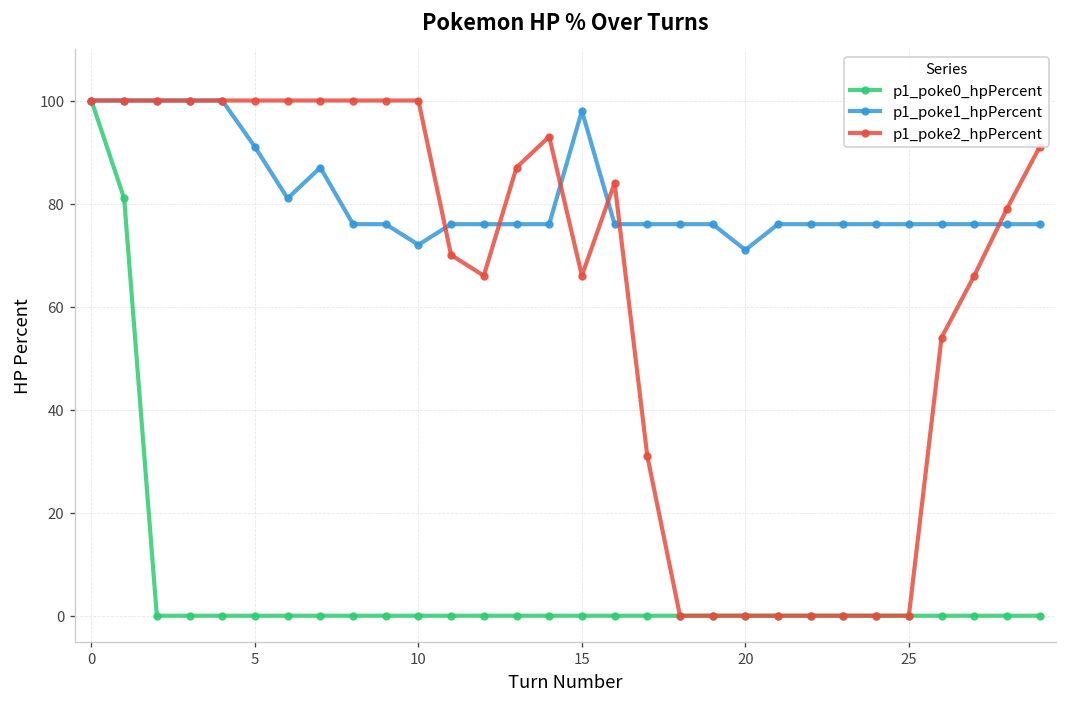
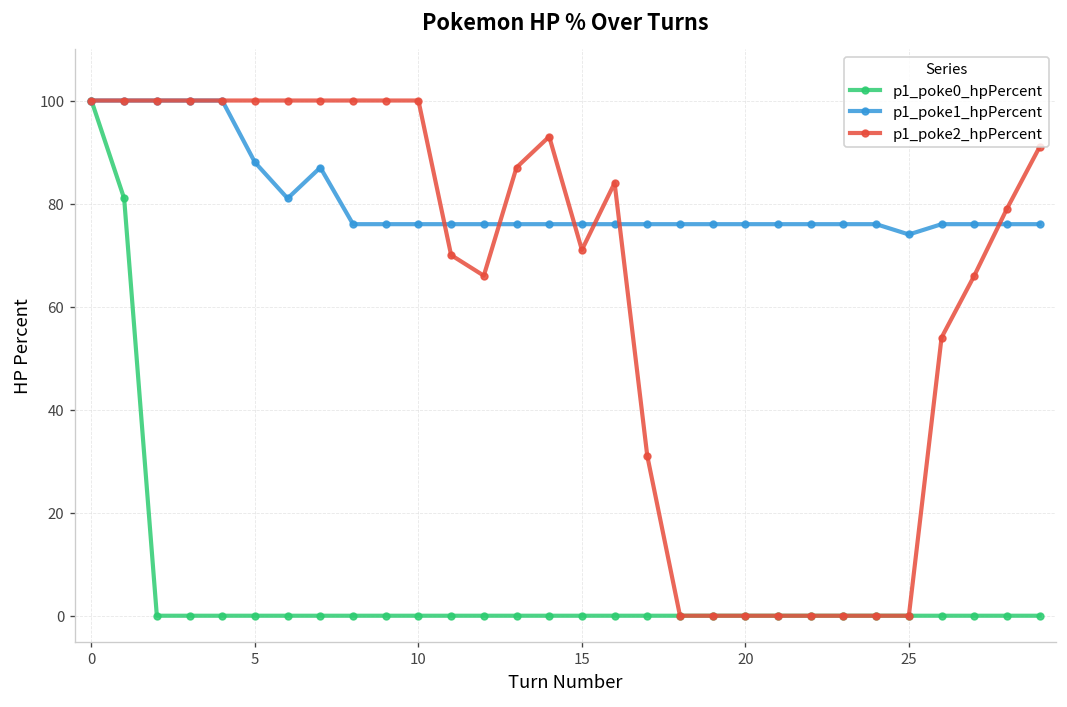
  {
    "p1_poke0_hpPercent": {
      "5": 0,
      "10": 0,
      "15": 0
    },
    "p1_poke1_hpPercent": {
-     "5": 91,
-     "10": 72,
-     "15": 98,
-     "20": 71,
-     "25": 76
+     "5": 88,
+     "10": 76,
+     "15": 76,
+     "20": 76,
+     "25": 74
    },
    "p1_poke2_hpPercent": {
      "5": 100,
      "10": 100,
-     "15": 66
+     "15": 71
    }
  }
